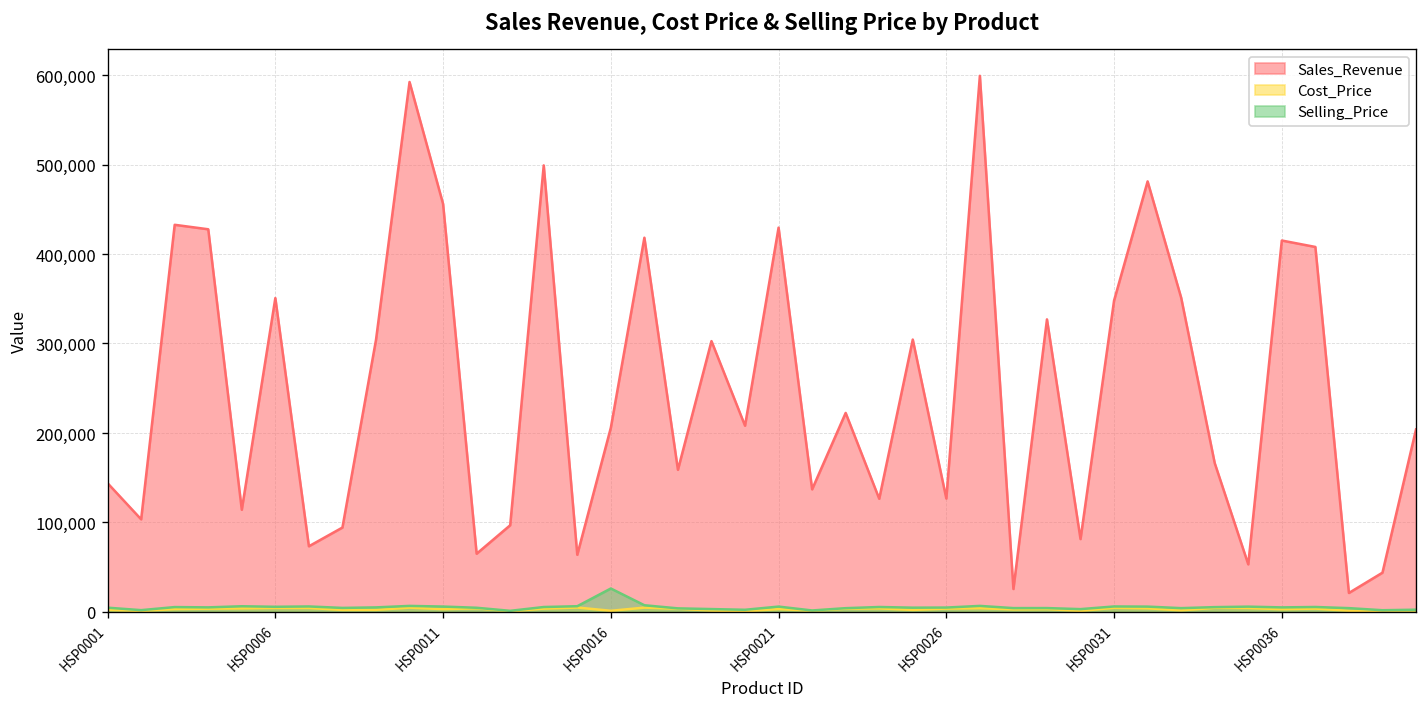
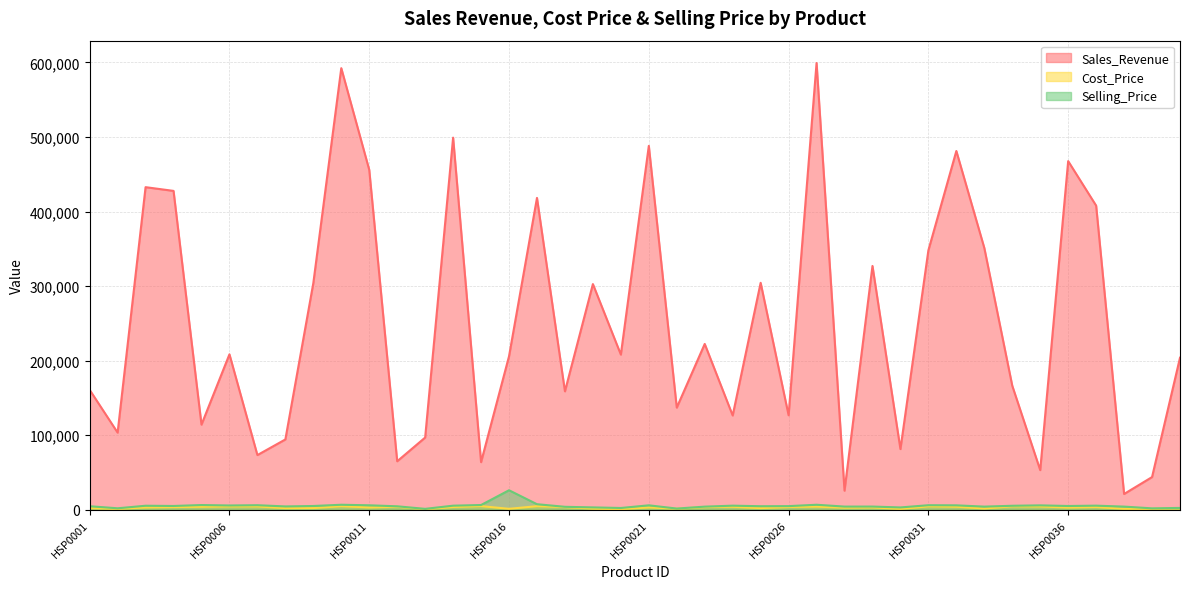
  {
    "Sales_Revenue": {
-     "HSP0001": "140,000",
-     "HSP0006": "350,000",
+     "HSP0001": "160,000",
+     "HSP0006": "210,000",
      "HSP0011": "460,000",
      "HSP0016": "210,000",
-     "HSP0021": "430,000",
+     "HSP0021": "490,000",
      "HSP0026": "130,000",
      "HSP0031": "350,000",
-     "HSP0036": "420,000"
+     "HSP0036": "470,000"
    },
    "Cost_Price": {
      "HSP0016": "0"
    },
    "Selling_Price": {
      "HSP0016": "30,000"
    }
  }
